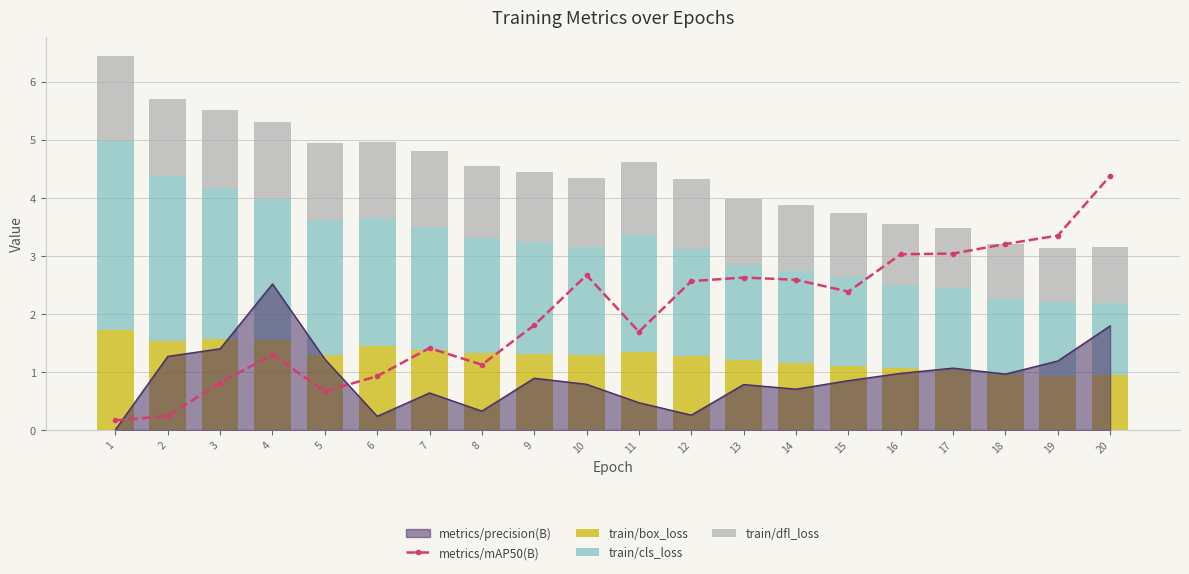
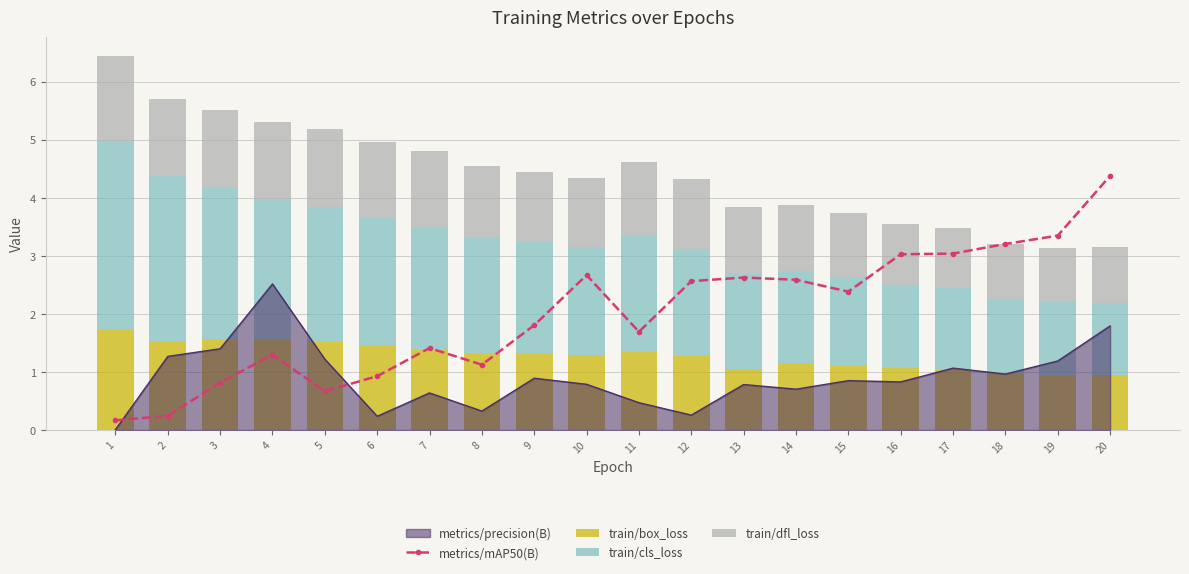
  {
    "metrics/precision(B)": {
      "1": 0.0,
      "2": 1.3,
      "3": 1.4,
      "4": 2.5,
      "5": 1.2,
      "6": 0.2,
      "7": 0.6,
      "8": 0.3,
      "9": 0.9,
      "10": 0.8,
      "11": 0.5,
      "12": 0.3,
      "13": 0.8,
      "14": 0.7,
      "15": 0.9,
-     "16": 1.0,
+     "16": 0.8,
      "17": 1.1,
      "18": 1.0,
      "19": 1.2,
      "20": 1.8
    },
    "train/box_loss": {
      "1": 1.7,
      "2": 1.5,
      "3": 1.6,
      "4": 1.6,
-     "5": 1.3,
+     "5": 1.5,
      "6": 1.4,
      "7": 1.4,
      "8": 1.3,
      "9": 1.3,
      "10": 1.3,
      "11": 1.3,
      "12": 1.3,
-     "13": 1.2,
+     "13": 1.1,
      "14": 1.2,
      "15": 1.1,
      "16": 1.1,
      "17": 1.0,
      "18": 1.0,
      "19": 0.9,
      "20": 0.9
    },
    "metrics/mAP50(B)": {
      "1": 0.2,
      "2": 0.2,
      "3": 0.8,
      "4": 1.3,
      "5": 0.7,
      "6": 0.9,
      "7": 1.4,
      "8": 1.1,
      "9": 1.8,
      "10": 2.7,
      "11": 1.7,
      "12": 2.6,
      "13": 2.6,
      "14": 2.6,
      "15": 2.4,
      "16": 3.0,
      "17": 3.0,
      "18": 3.2,
      "19": 3.3,
      "20": 4.4
    }
  }
